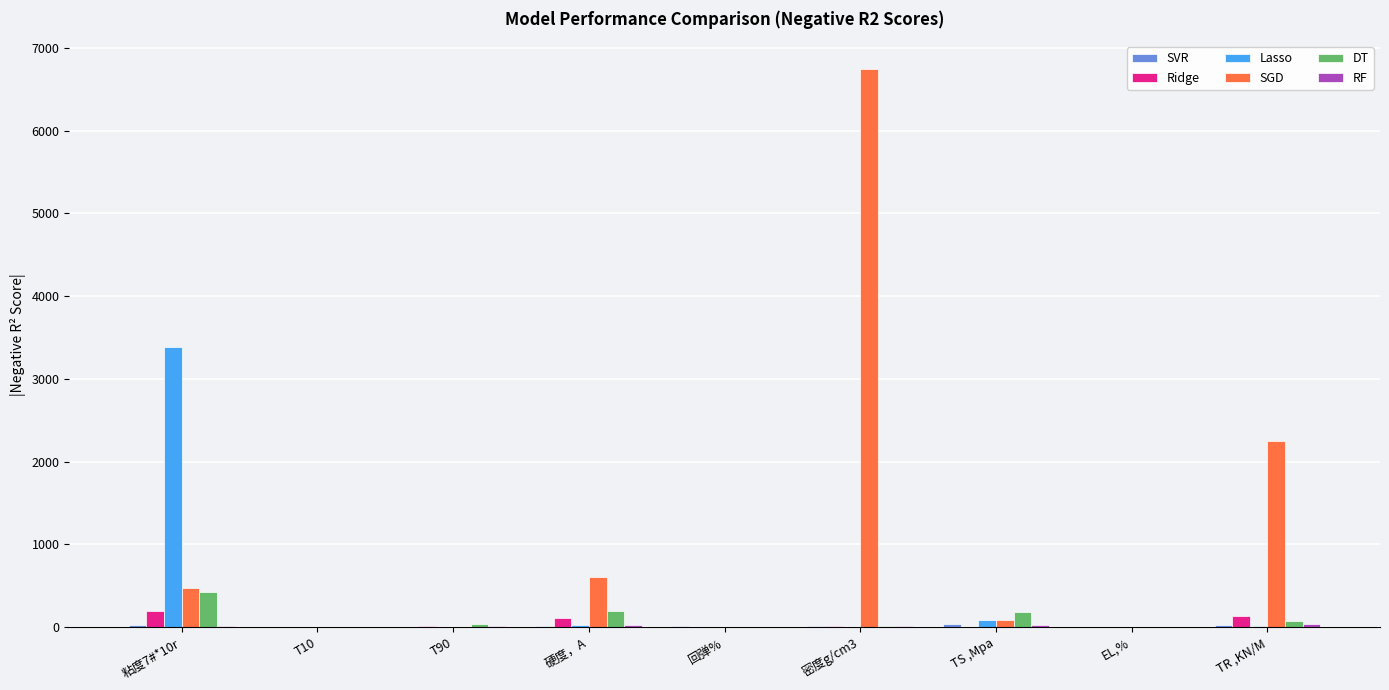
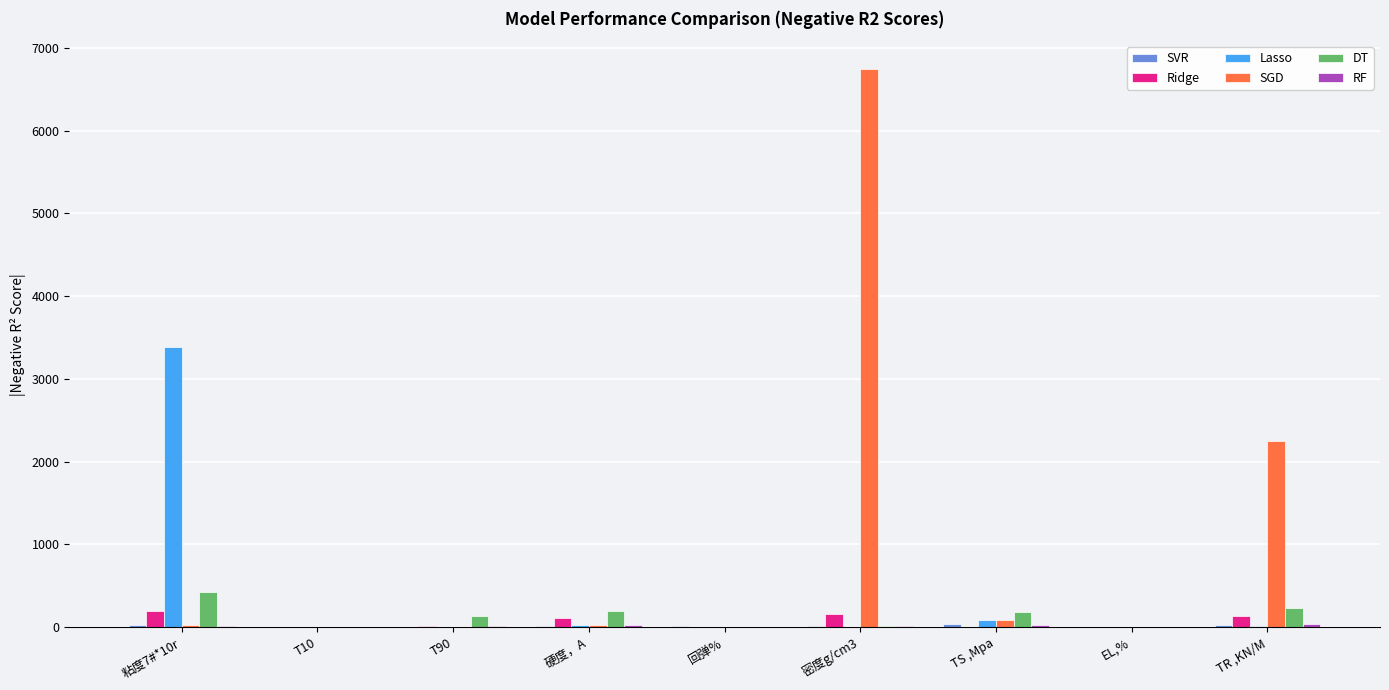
  {
    "Ridge": {
      "粘度7#*10r": 200,
      "硬度，A": 100,
-     "密度g/cm3": 0,
+     "密度g/cm3": 200,
      "TR ,KN/M": 100
    },
    "SGD": {
-     "粘度7#*10r": 500,
-     "硬度，A": 600,
+     "粘度7#*10r": 0,
+     "硬度，A": 0,
      "密度g/cm3": 6700,
      "TS ,Mpa": 100,
      "TR ,KN/M": 2300
    },
    "DT": {
      "粘度7#*10r": 400,
-     "T90": 0,
+     "T90": 100,
      "硬度，A": 200,
      "TS ,Mpa": 200,
-     "TR ,KN/M": 100
+     "TR ,KN/M": 200
    },
    "RF": {
      "TR ,KN/M": 0
    }
  }
